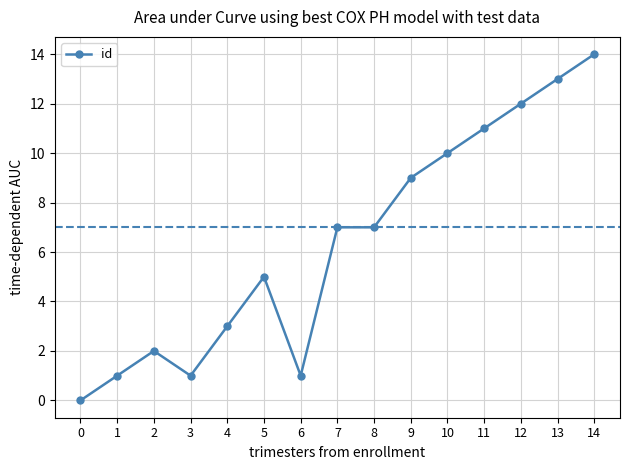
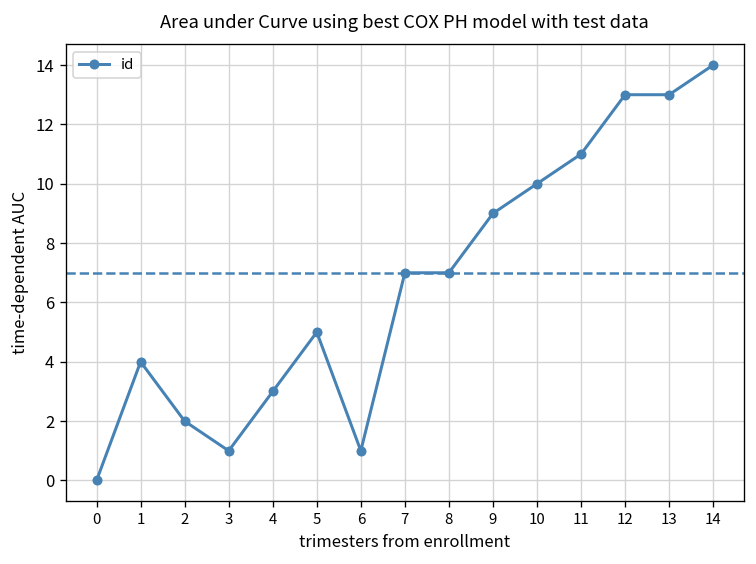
  {
    "0": 0,
-   "1": 1,
+   "1": 4,
    "2": 2,
    "3": 1,
    "4": 3,
    "5": 5,
    "6": 1,
    "7": 7,
    "8": 7,
    "9": 9,
    "10": 10,
    "11": 11,
-   "12": 12,
+   "12": 13,
    "13": 13,
    "14": 14
  }
